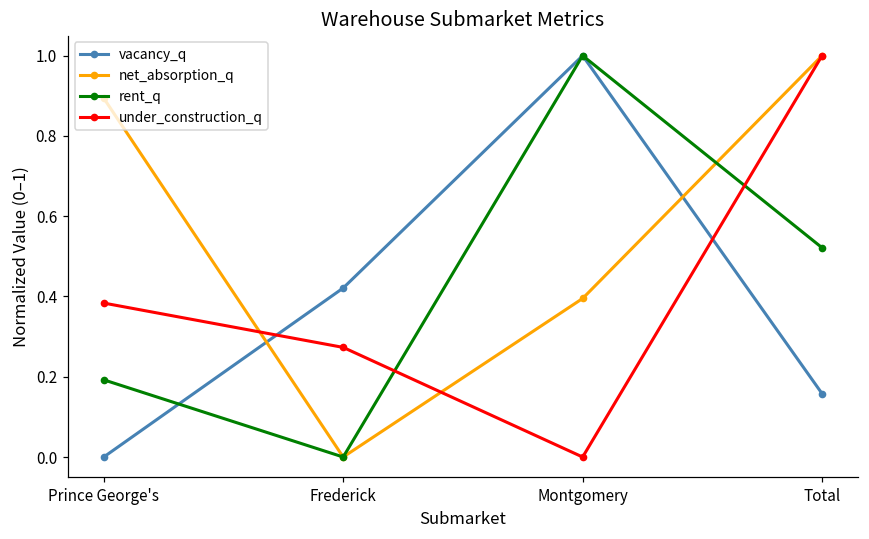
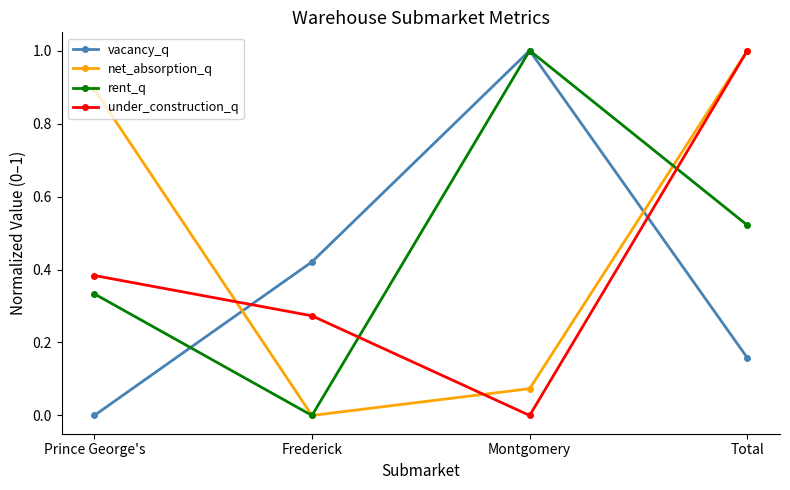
  {
    "vacancy_q": {
      "Prince George's": 0.00,
      "Frederick": 0.42,
      "Total": 0.16
    },
    "net_absorption_q": {
-     "Montgomery": 0.40
+     "Montgomery": 0.07
    },
    "rent_q": {
-     "Prince George's": 0.19,
+     "Prince George's": 0.33,
      "Total": 0.52
    },
    "under_construction_q": {
      "Prince George's": 0.38,
      "Frederick": 0.27,
      "Montgomery": 0.00
    }
  }
